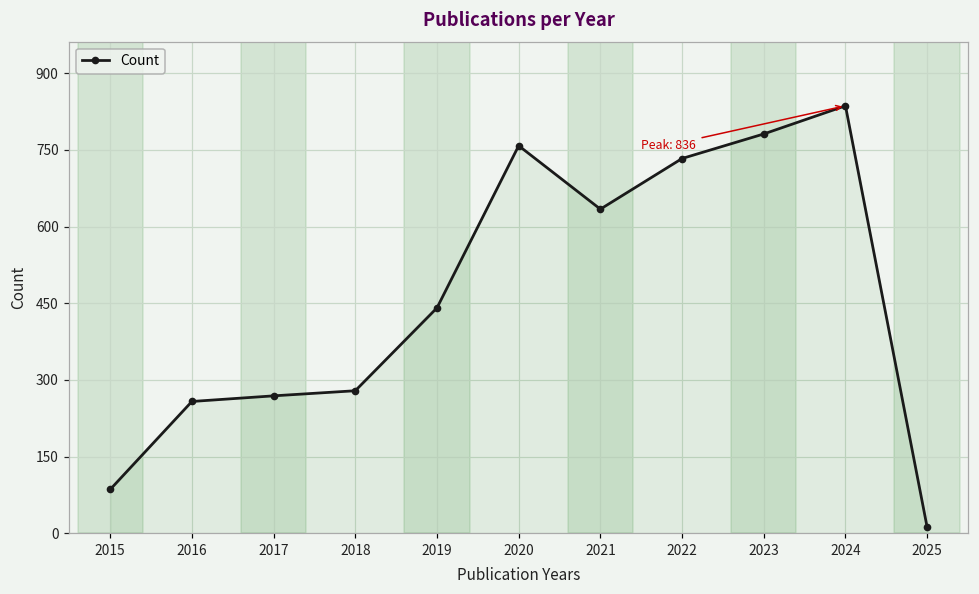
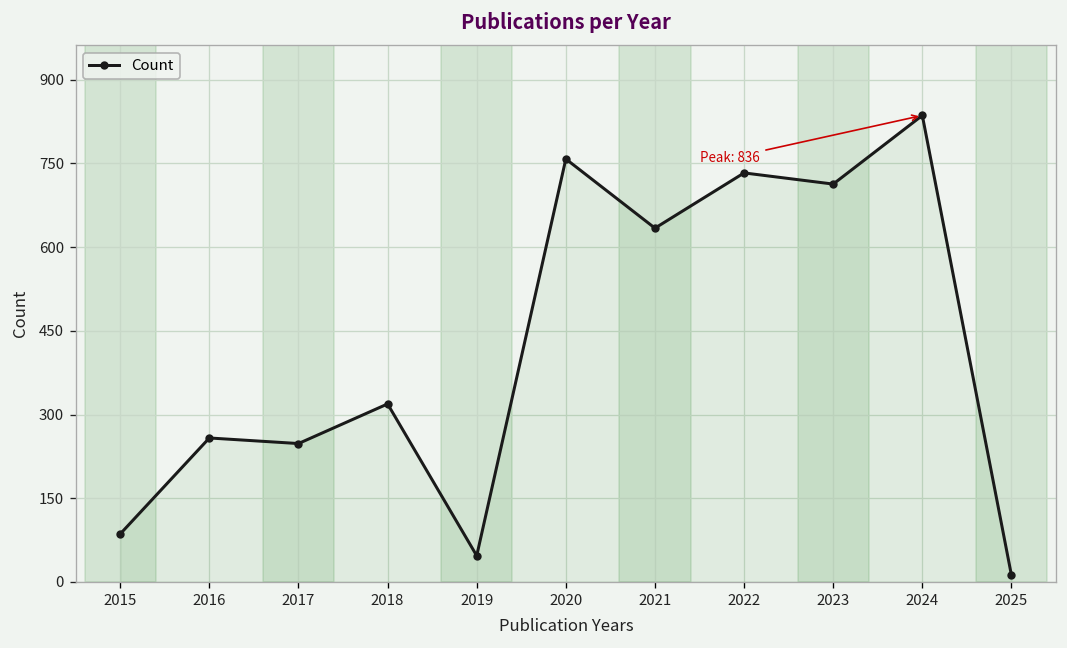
  {
    "2015": 90,
    "2016": 260,
-   "2017": 270,
-   "2018": 280,
-   "2019": 440,
+   "2017": 250,
+   "2018": 320,
+   "2019": 50,
    "2020": 760,
    "2021": 630,
    "2022": 730,
-   "2023": 780,
+   "2023": 710,
    "2025": 10
  }
